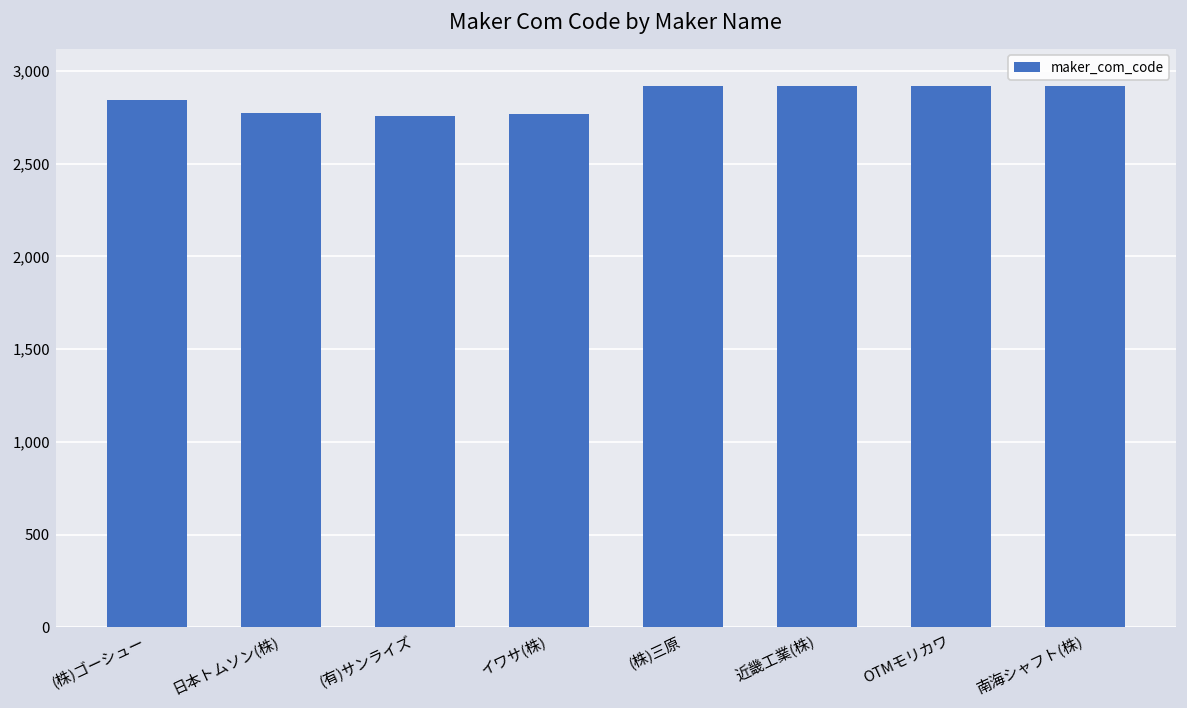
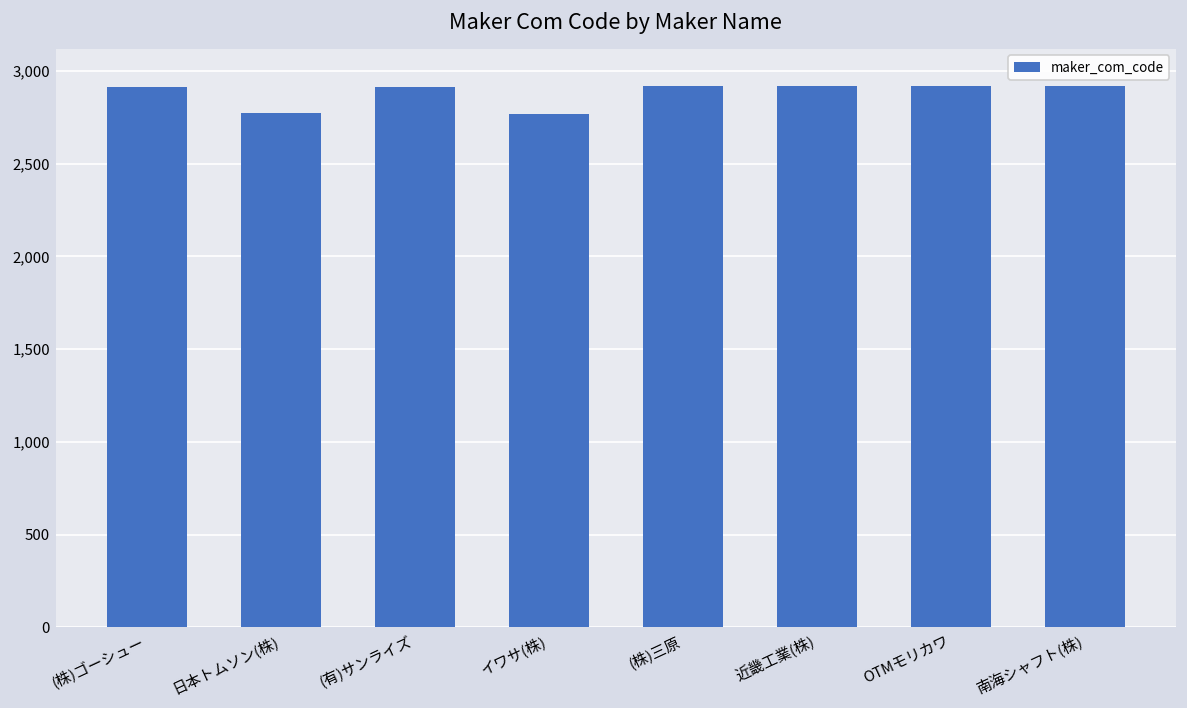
  {
-   "(株)ゴーシュー": "2,850",
+   "(株)ゴーシュー": "2,910",
    "日本トムソン(株)": "2,780",
-   "(有)サンライズ": "2,760",
+   "(有)サンライズ": "2,920",
    "イワサ(株)": "2,770",
    "(株)三原": "2,920",
    "近畿工業(株)": "2,920",
    "OTMモリカワ": "2,920",
    "南海シャフト(株)": "2,920"
  }
